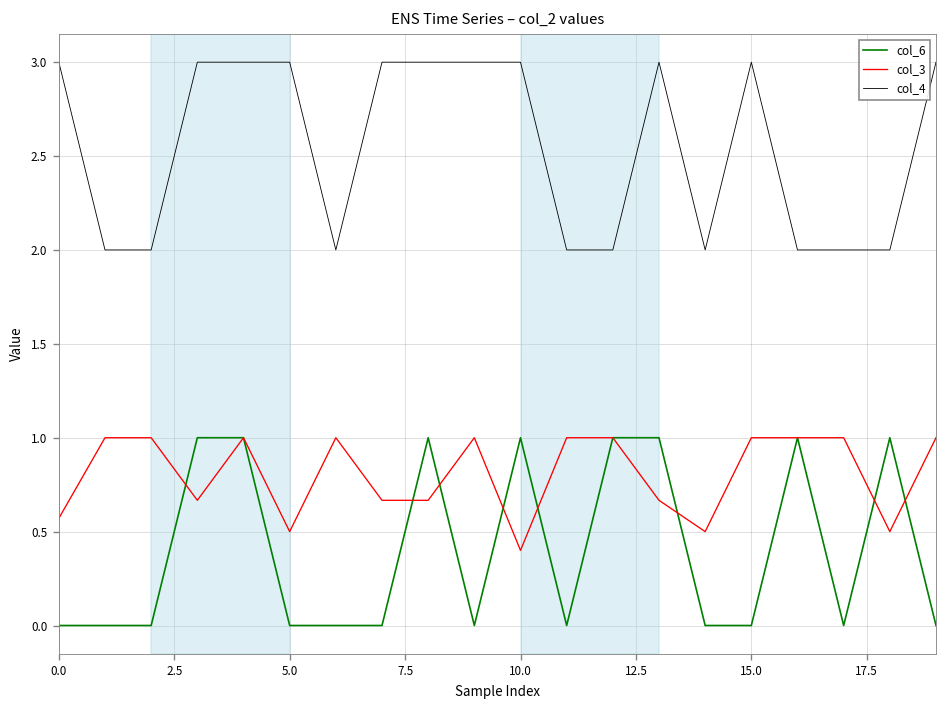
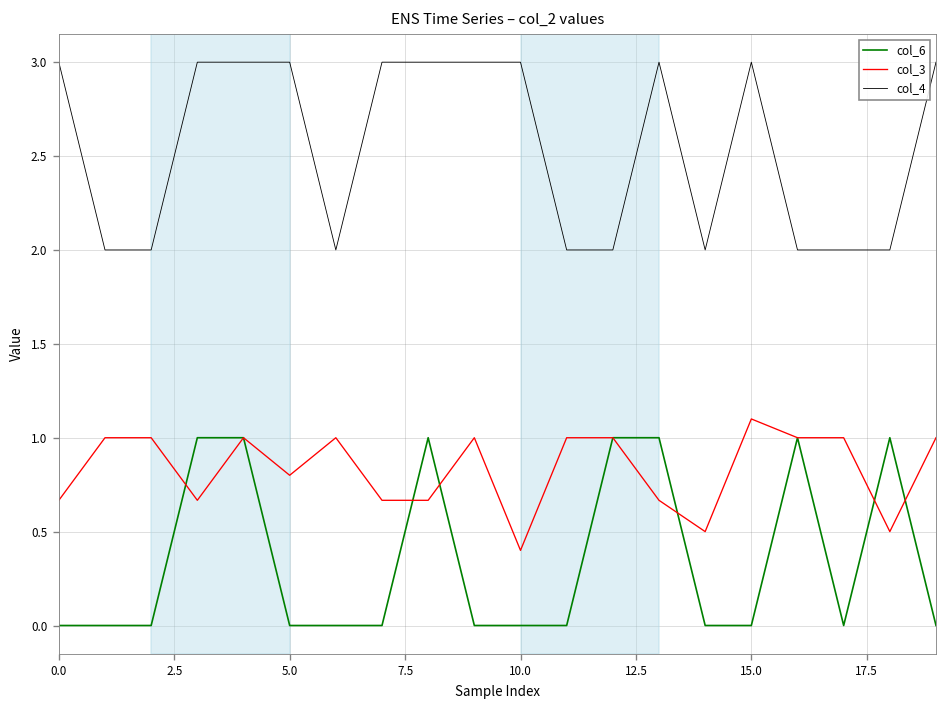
  {
    "col_6": {
      "0.0": 0,
      "5.0": 0,
-     "10.0": 1,
+     "10.0": 0,
      "15.0": 0
    },
    "col_3": {
-     "0.0": 0.57,
-     "5.0": 0.5,
+     "0.0": 0.67,
+     "5.0": 0.8,
      "10.0": 0.40,
-     "15.0": 1.0
+     "15.0": 1.1
    },
    "col_4": {
      "0.0": 3.00,
      "5.0": 3.00,
      "10.0": 3.00,
      "15.0": 3.00
    }
  }
